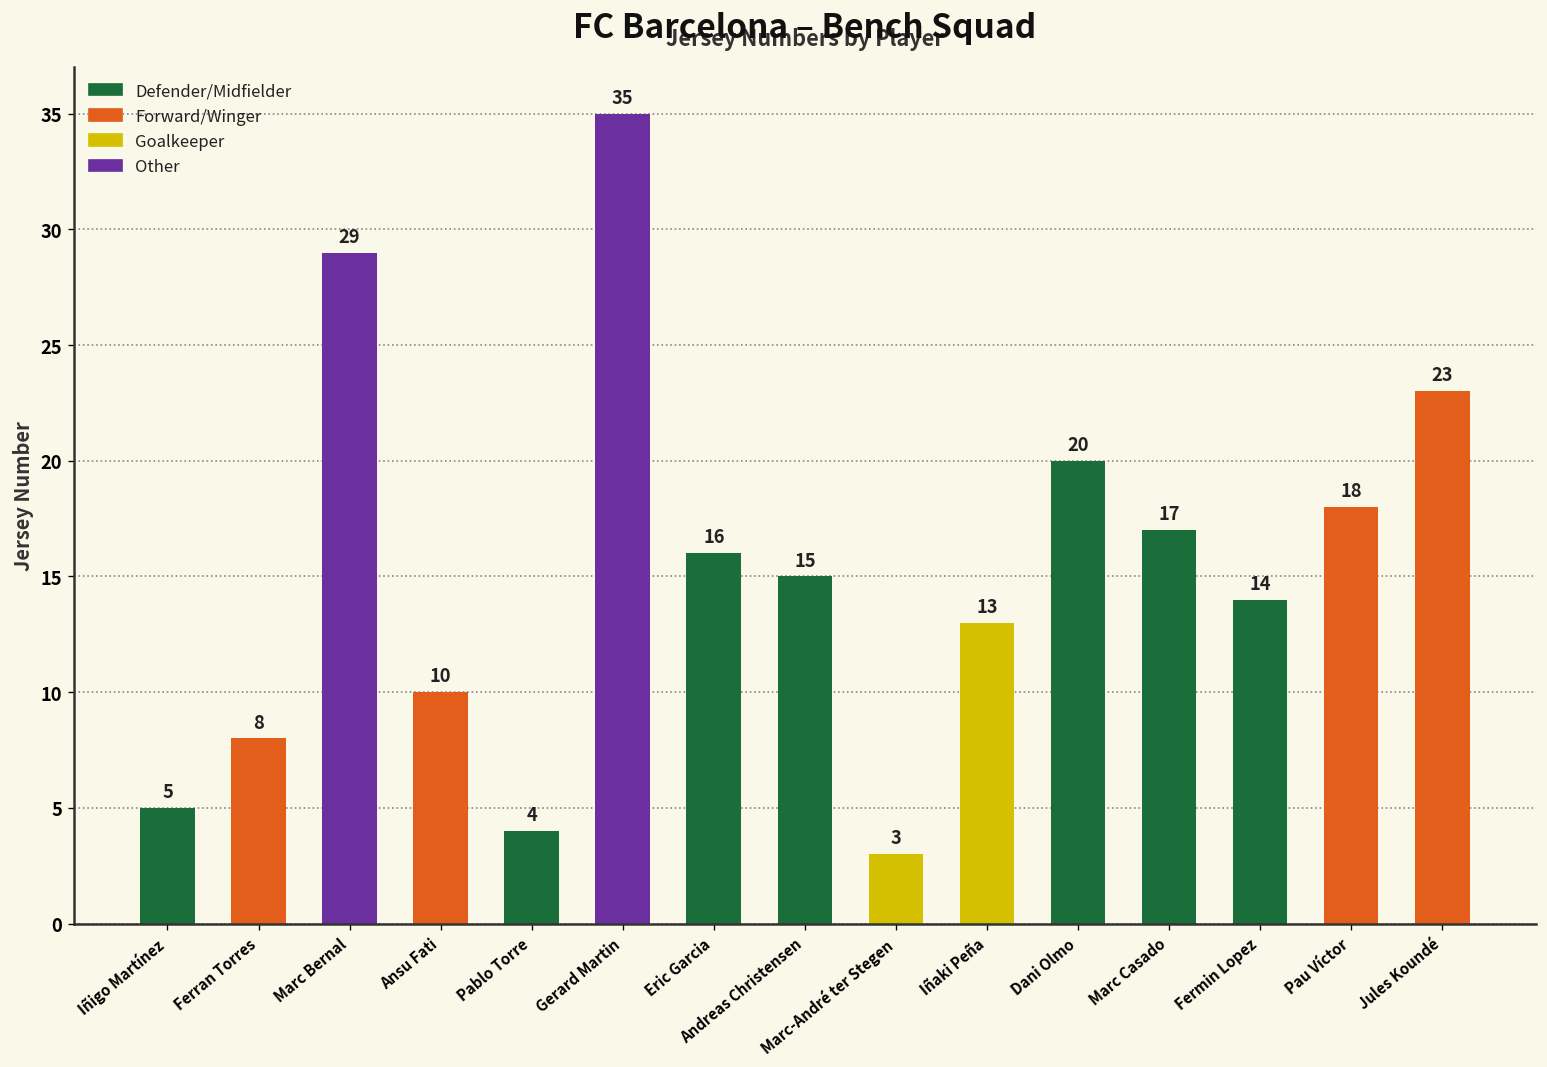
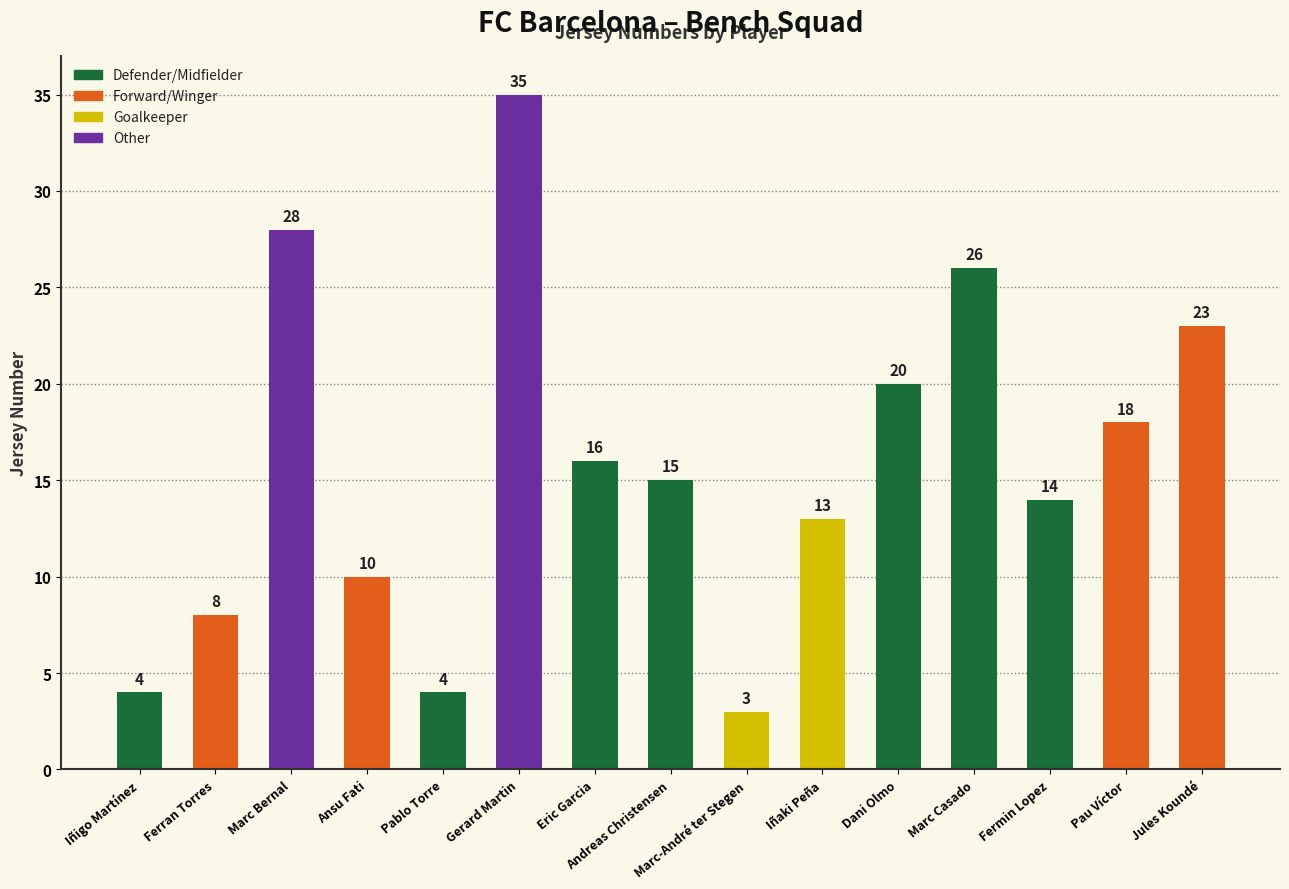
  {
-   "Iñigo Martínez": 5,
+   "Iñigo Martínez": 4,
    "Ferran Torres": 8,
-   "Marc Bernal": 29,
+   "Marc Bernal": 28,
    "Ansu Fati": 10,
    "Pablo Torre": 4,
    "Gerard Martin": 35,
    "Eric Garcia": 16,
    "Andreas Christensen": 15,
    "Marc-André ter Stegen": 3,
    "Iñaki Peña": 13,
    "Dani Olmo": 20,
-   "Marc Casado": 17,
+   "Marc Casado": 26,
    "Fermin Lopez": 14,
    "Pau Víctor": 18,
    "Jules Koundé": 23
  }
